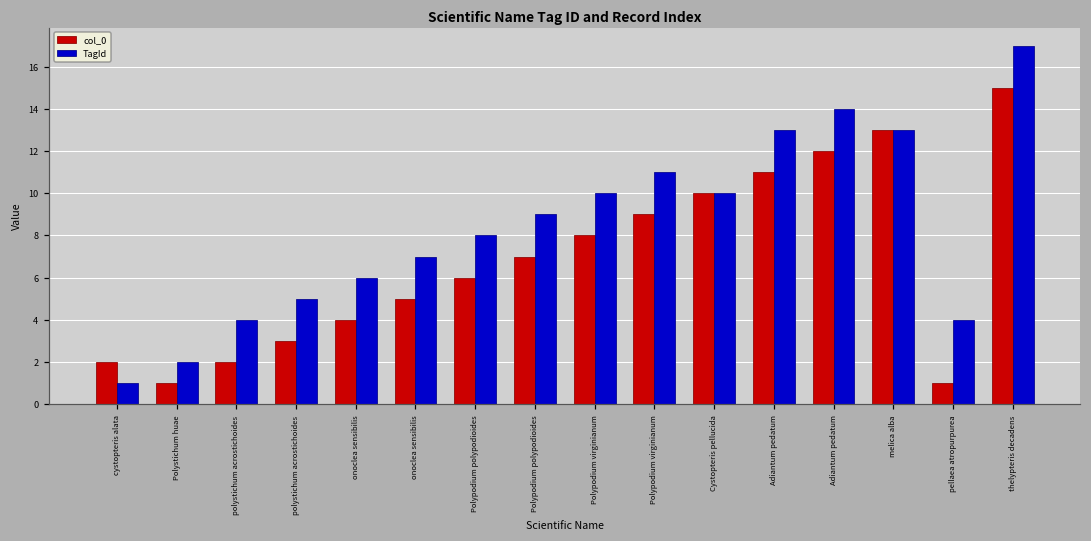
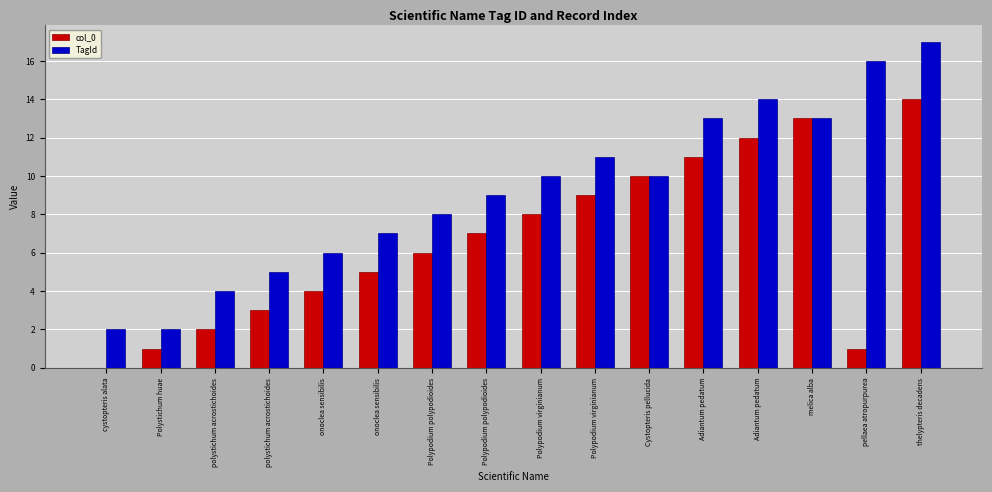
  {
    "col_0": {
-     "cystopteris alata": 2,
+     "cystopteris alata": 0,
      "Polystichum huae": 1,
      "Cystopteris pellucida": 10,
      "melica alba": 13,
      "pellaea atropurpurea": 1,
-     "thelypteris decadens": 15
+     "thelypteris decadens": 14
    },
    "TagId": {
-     "cystopteris alata": 1,
+     "cystopteris alata": 2,
      "Polystichum huae": 2,
      "Cystopteris pellucida": 10,
      "melica alba": 13,
-     "pellaea atropurpurea": 4,
+     "pellaea atropurpurea": 16,
      "thelypteris decadens": 17
    }
  }
